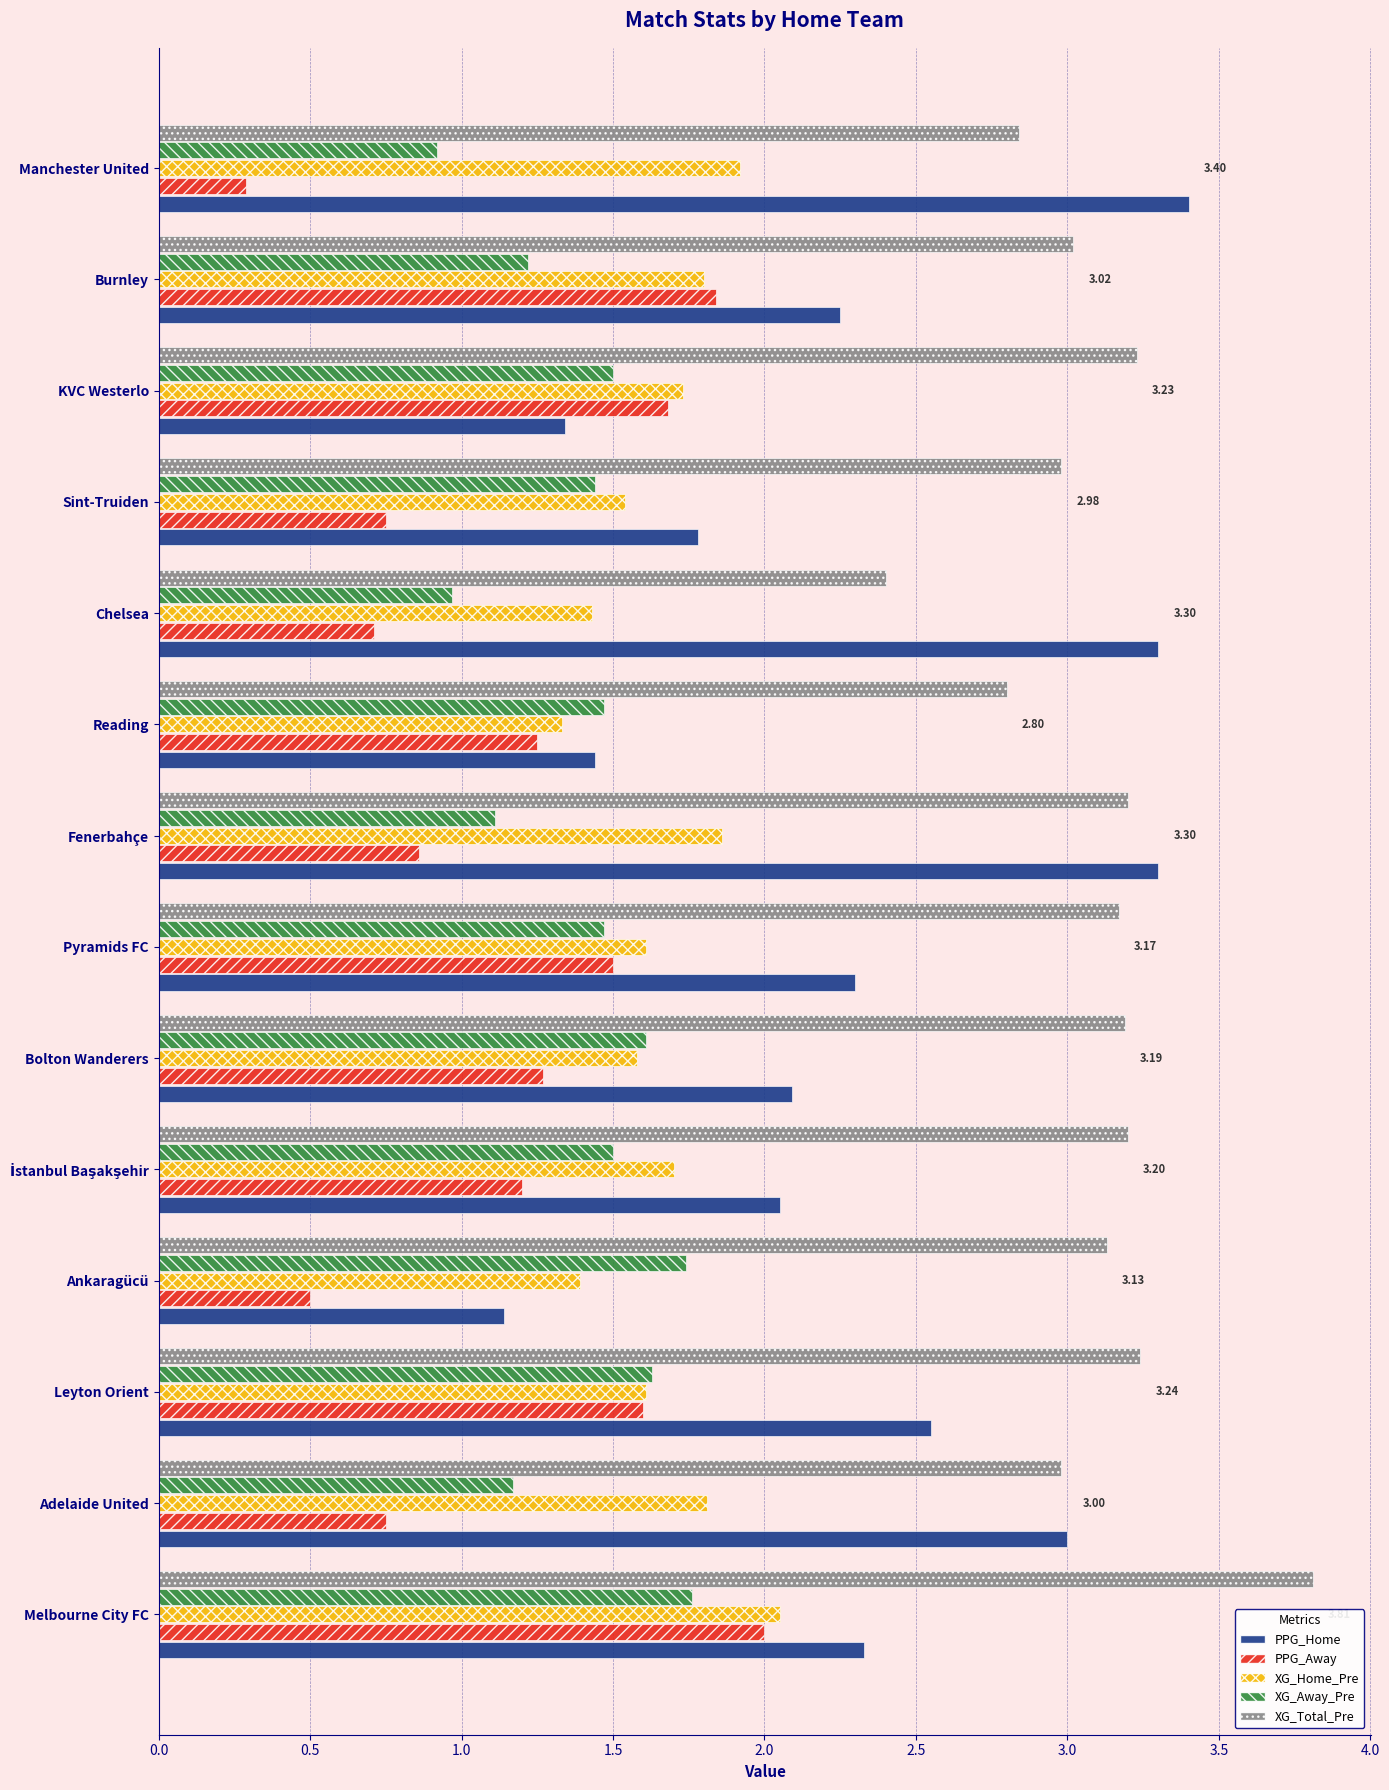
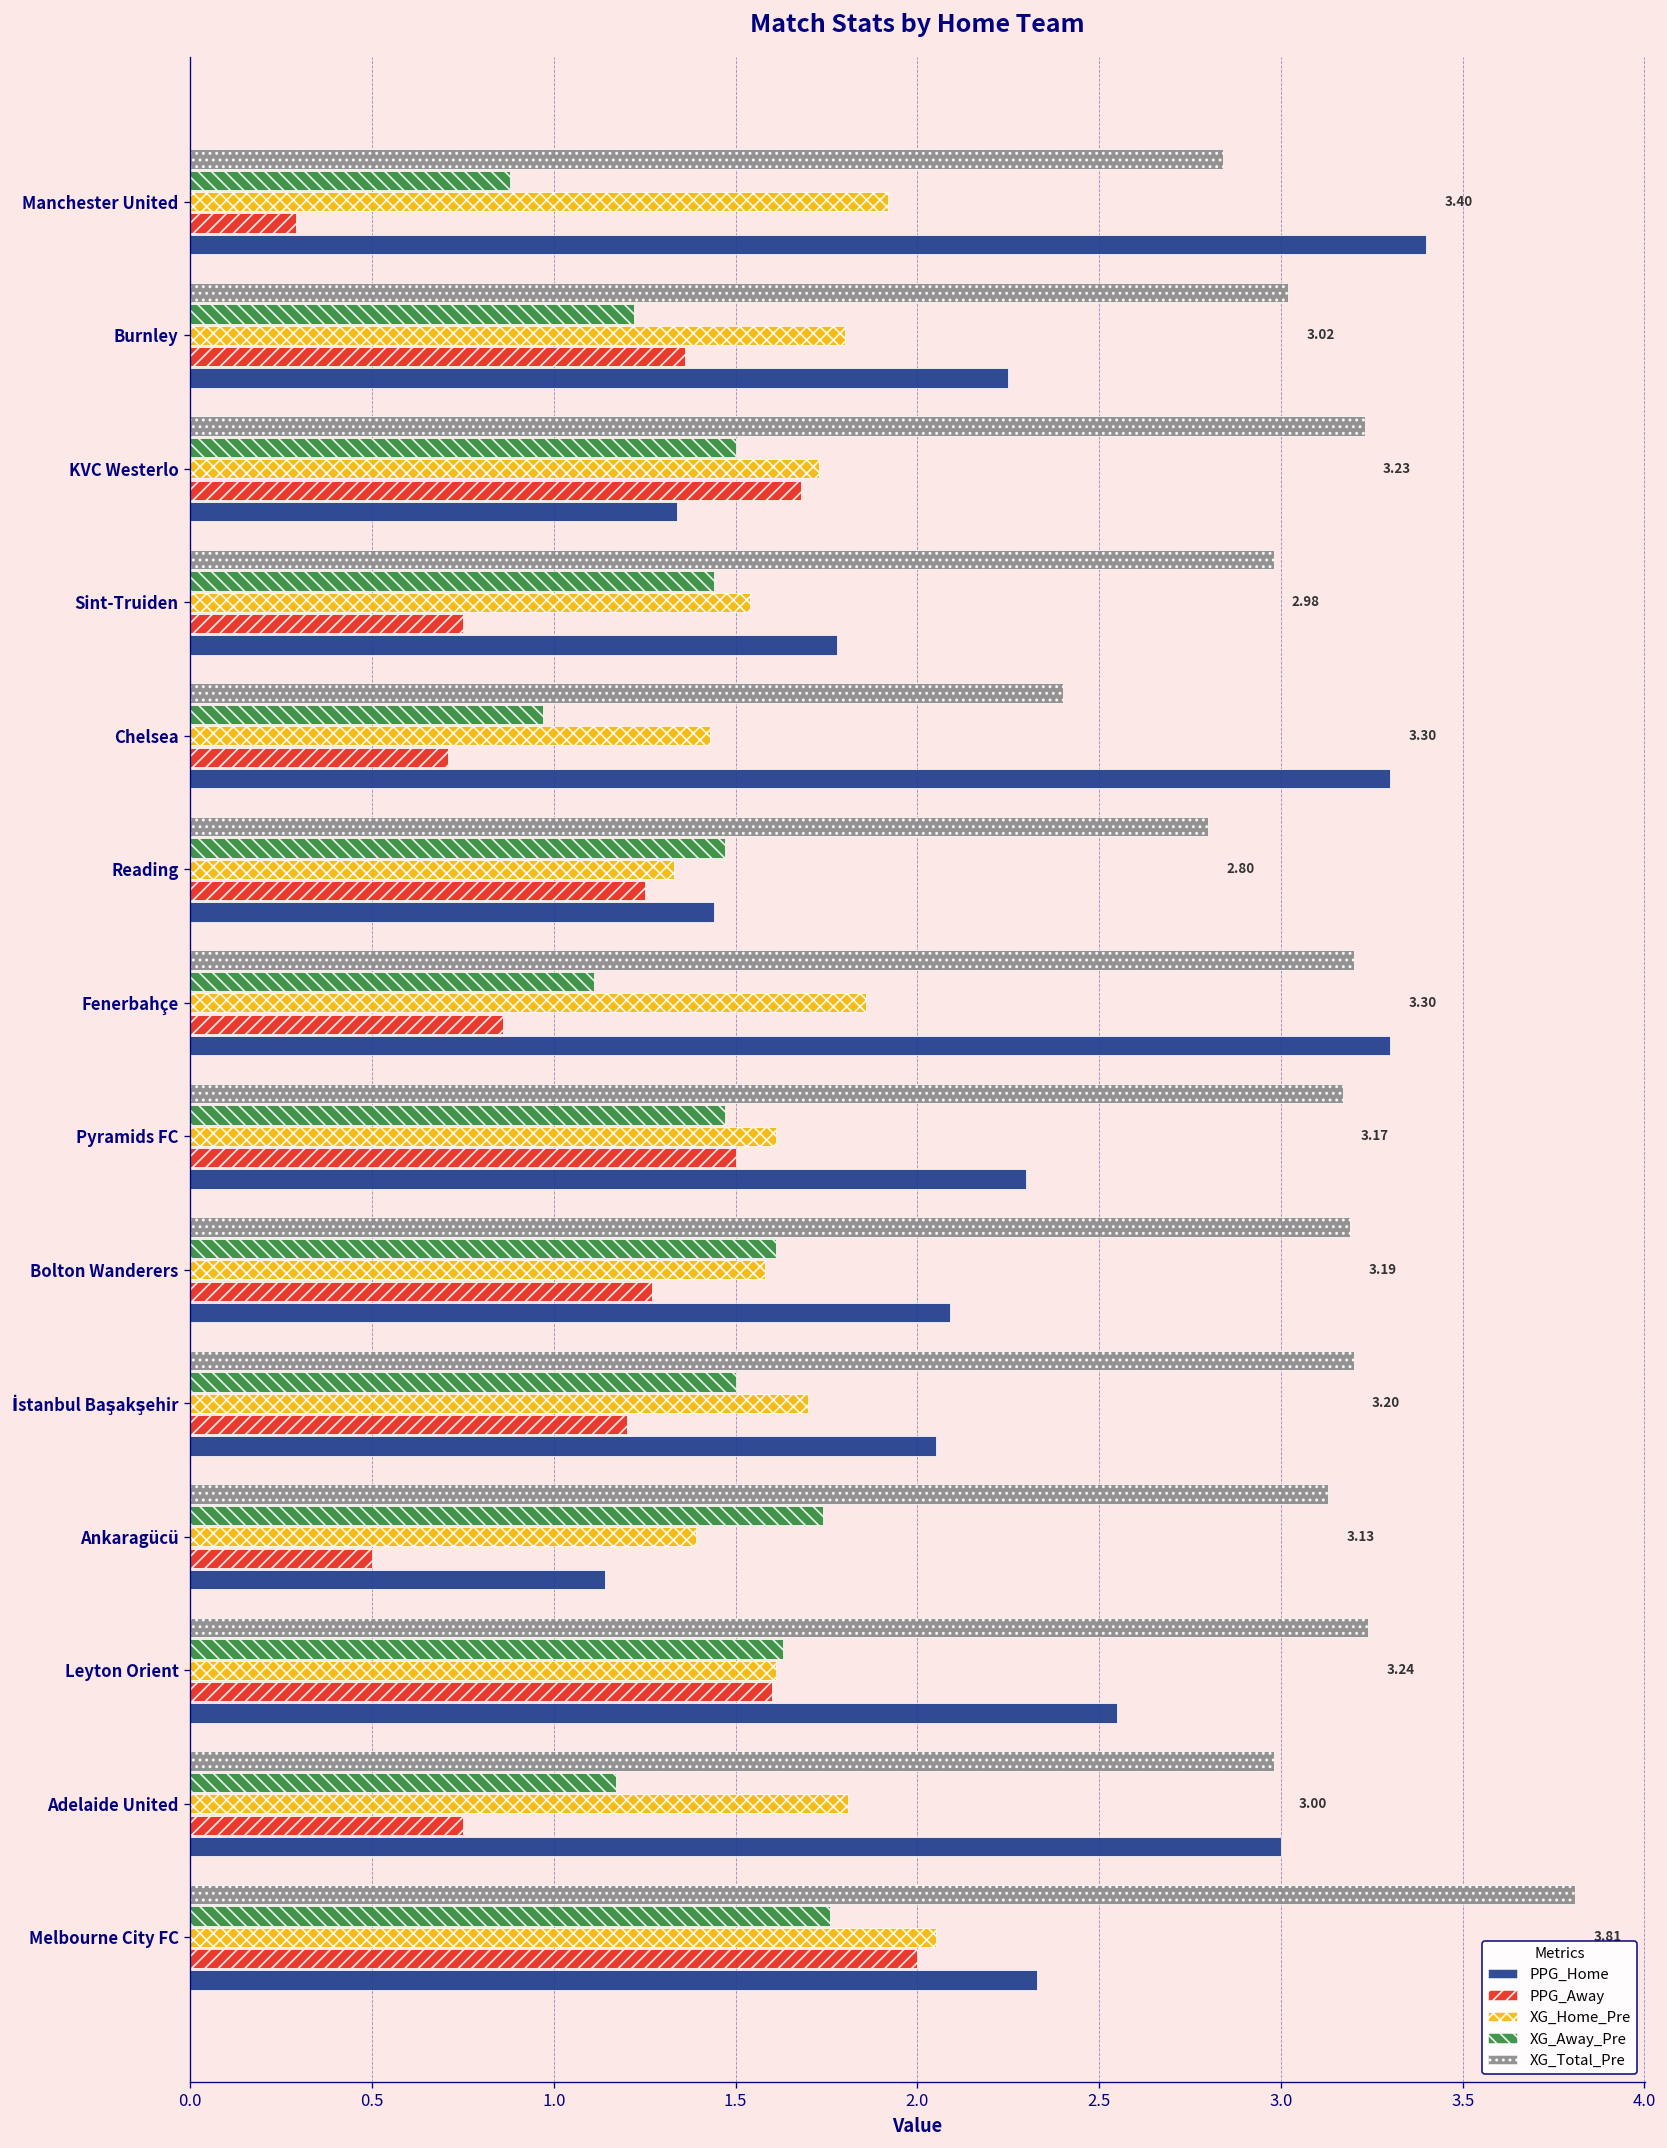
  {
    "PPG_Home": {
      "Manchester United": 3.40,
      "Burnley": 2.25,
      "KVC Westerlo": 1.34,
      "Sint-Truiden": 1.78,
      "Chelsea": 3.30,
      "Reading": 1.44,
      "Fenerbahçe": 3.30,
      "Pyramids FC": 2.30,
      "Bolton Wanderers": 2.09,
      "İstanbul Başakşehir": 2.05,
      "Ankaragücü": 1.14,
      "Leyton Orient": 2.55,
      "Adelaide United": 3.00,
      "Melbourne City FC": 2.33
    },
    "PPG_Away": {
      "Manchester United": 0.29,
-     "Burnley": 1.84,
+     "Burnley": 1.36,
      "KVC Westerlo": 1.68,
      "Sint-Truiden": 0.75,
      "Chelsea": 0.71,
      "Reading": 1.25,
      "Fenerbahçe": 0.86,
      "Pyramids FC": 1.50,
      "Bolton Wanderers": 1.27,
      "İstanbul Başakşehir": 1.20,
      "Ankaragücü": 0.50,
      "Leyton Orient": 1.60,
      "Adelaide United": 0.75,
      "Melbourne City FC": 2.00
    },
    "XG_Home_Pre": {
      "Manchester United": 1.92,
      "Burnley": 1.80,
      "KVC Westerlo": 1.73,
      "Sint-Truiden": 1.54,
      "Chelsea": 1.43,
      "Reading": 1.33,
      "Fenerbahçe": 1.86,
      "Pyramids FC": 1.61,
      "Bolton Wanderers": 1.58,
      "İstanbul Başakşehir": 1.70,
      "Ankaragücü": 1.39,
      "Leyton Orient": 1.61,
      "Adelaide United": 1.81,
      "Melbourne City FC": 2.05
    },
    "XG_Away_Pre": {
-     "Manchester United": 0.92,
+     "Manchester United": 0.88,
      "Burnley": 1.22,
      "KVC Westerlo": 1.50,
      "Sint-Truiden": 1.44,
      "Chelsea": 0.97,
      "Reading": 1.47,
      "Fenerbahçe": 1.11,
      "Pyramids FC": 1.47,
      "Bolton Wanderers": 1.61,
      "İstanbul Başakşehir": 1.50,
      "Ankaragücü": 1.74,
      "Leyton Orient": 1.63,
      "Adelaide United": 1.17,
      "Melbourne City FC": 1.76
    },
    "XG_Total_Pre": {
      "Manchester United": 2.84,
      "Burnley": 3.02,
      "KVC Westerlo": 3.23,
      "Sint-Truiden": 2.98,
      "Chelsea": 2.40,
      "Reading": 2.80,
      "Fenerbahçe": 3.20,
      "Pyramids FC": 3.17,
      "Bolton Wanderers": 3.19,
      "İstanbul Başakşehir": 3.20,
      "Ankaragücü": 3.13,
      "Leyton Orient": 3.24,
      "Adelaide United": 2.98,
      "Melbourne City FC": 3.81
    }
  }
